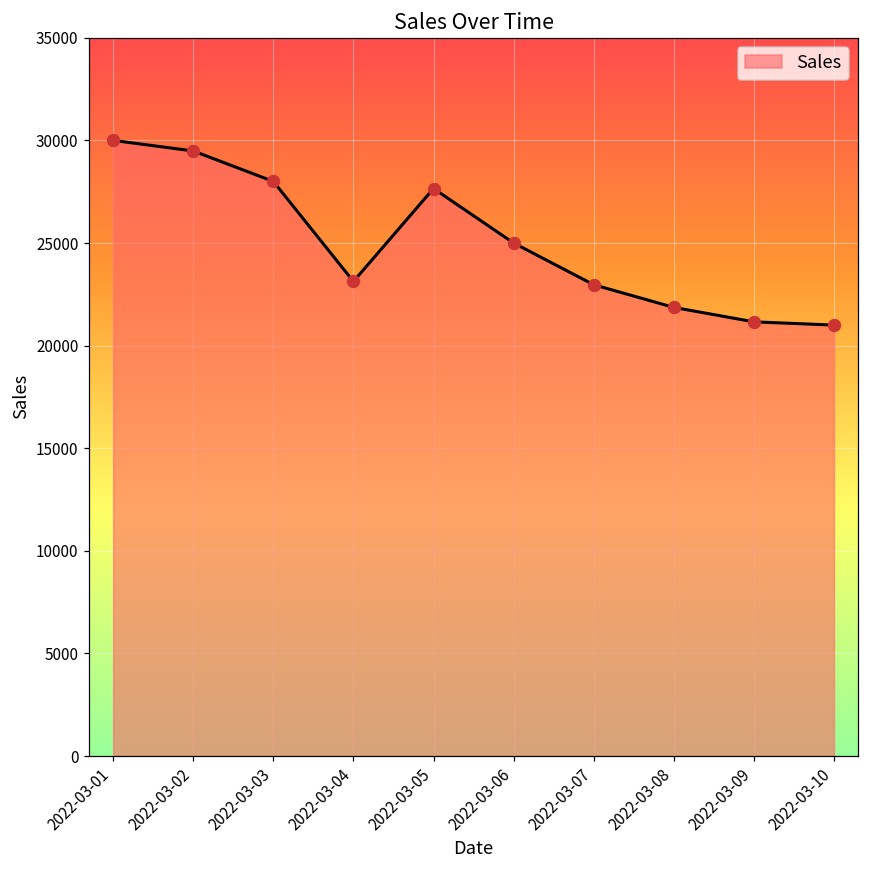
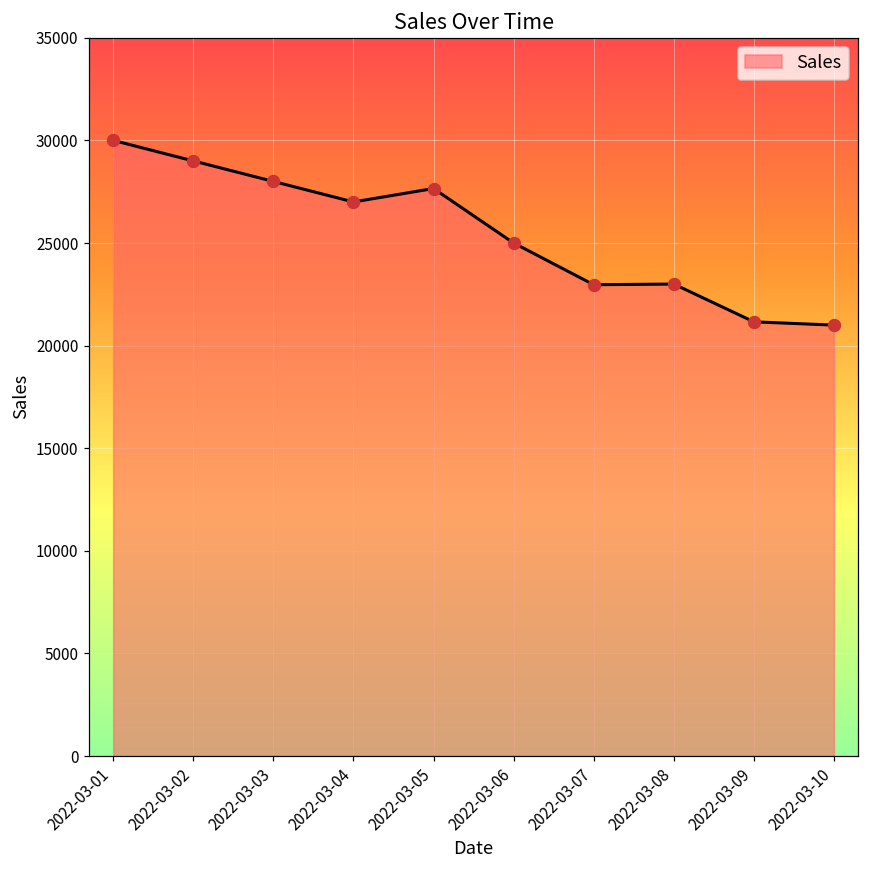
  {
    "2022-03-01": 30000,
-   "2022-03-02": 29500,
+   "2022-03-02": 29000,
    "2022-03-03": 28000,
-   "2022-03-04": 23100,
+   "2022-03-04": 27000,
    "2022-03-05": 27700,
    "2022-03-06": 25000,
    "2022-03-07": 23000,
-   "2022-03-08": 21900,
+   "2022-03-08": 23000,
    "2022-03-09": 21200,
    "2022-03-10": 21000
  }
